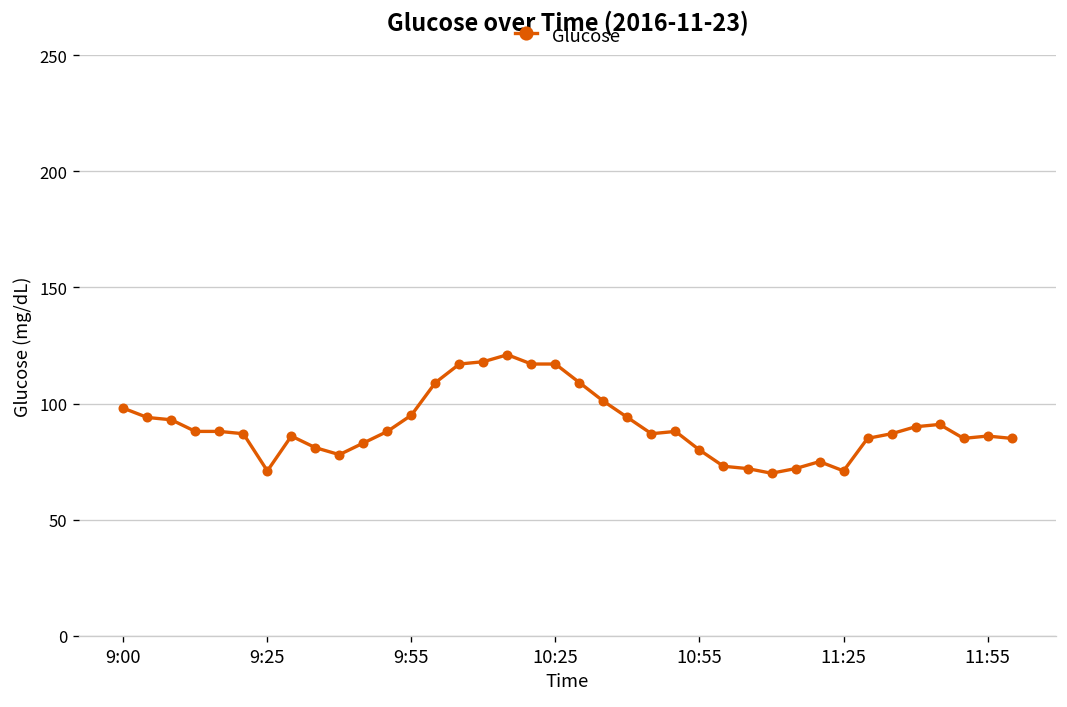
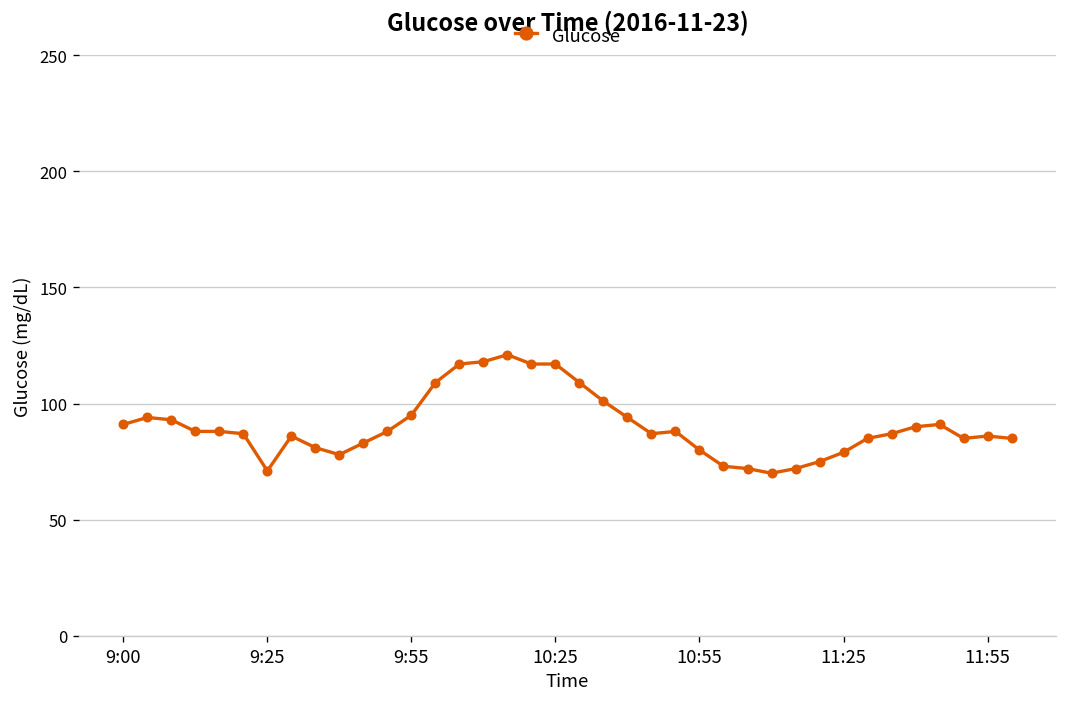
  {
-   "9:00": 98,
+   "9:00": 91,
    "9:25": 71,
    "9:55": 95,
    "10:25": 117,
    "10:55": 80,
-   "11:25": 71,
+   "11:25": 79,
    "11:55": 86
  }
